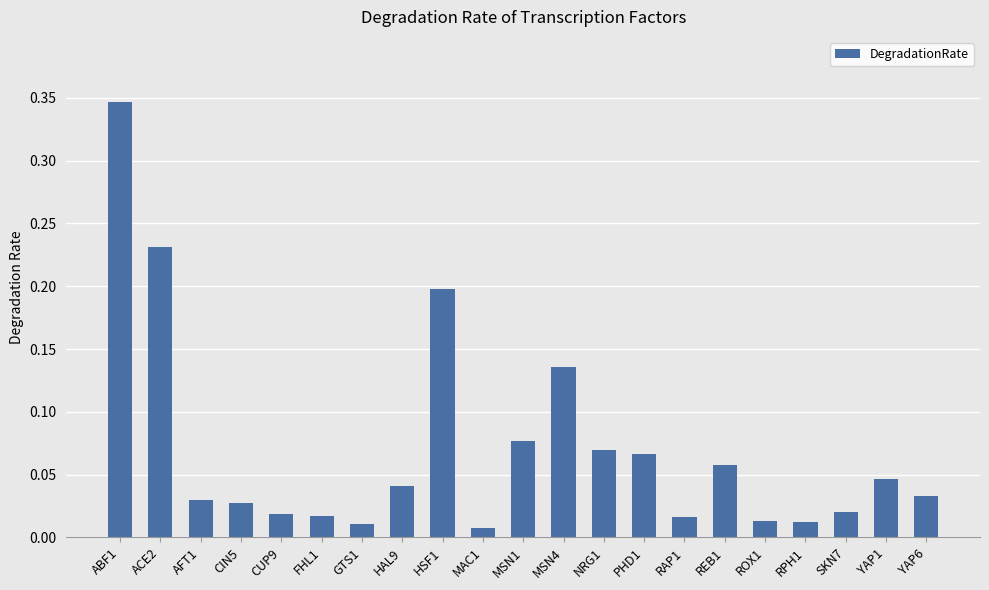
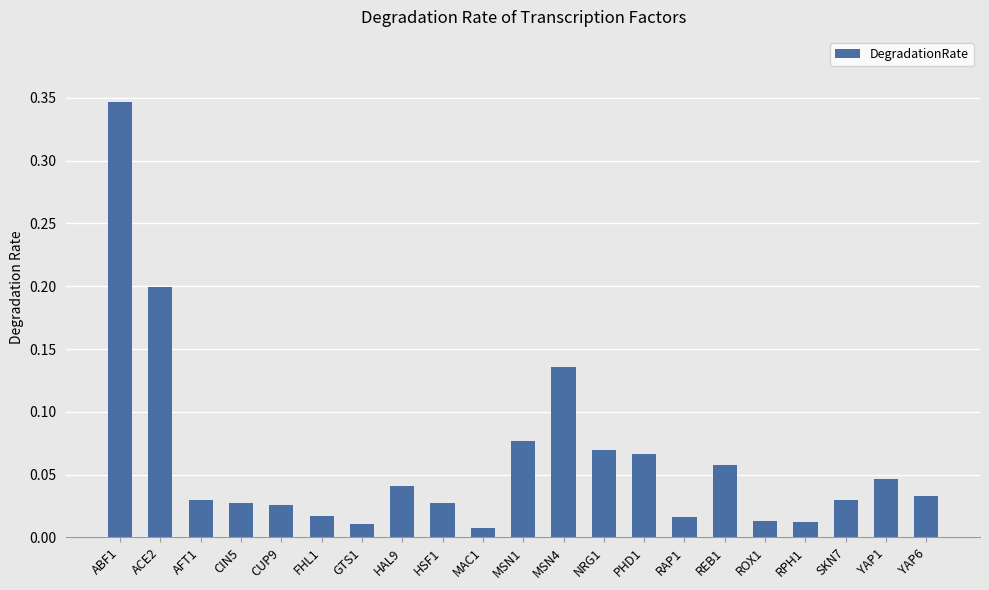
  {
    "ABF1": 0.347,
-   "ACE2": 0.231,
+   "ACE2": 0.199,
    "AFT1": 0.030,
    "CIN5": 0.027,
-   "CUP9": 0.018,
+   "CUP9": 0.026,
    "FHL1": 0.017,
    "GTS1": 0.011,
    "HAL9": 0.041,
-   "HSF1": 0.198,
+   "HSF1": 0.027,
    "MAC1": 0.007,
    "MSN1": 0.077,
    "MSN4": 0.135,
    "NRG1": 0.069,
    "PHD1": 0.067,
    "RAP1": 0.017,
    "REB1": 0.058,
    "ROX1": 0.013,
    "RPH1": 0.013,
-   "SKN7": 0.020,
+   "SKN7": 0.030,
    "YAP1": 0.047,
    "YAP6": 0.033
  }
